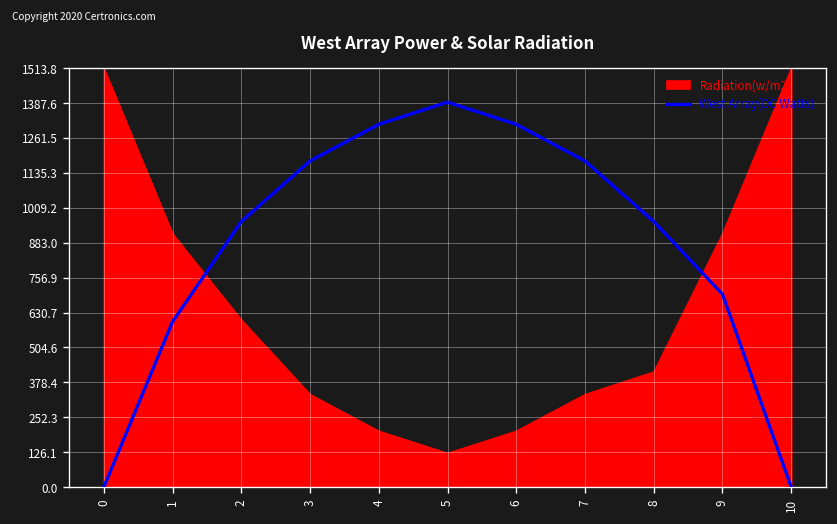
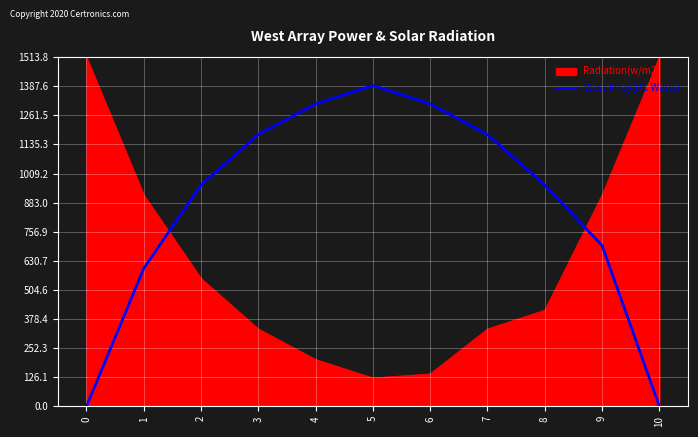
  {
    "Radiation(w/m2)": {
      "0": 1510,
      "1": 920,
-     "2": 600,
+     "2": 550,
      "3": 340,
      "4": 200,
      "5": 120,
-     "6": 200,
+     "6": 140,
      "7": 340,
      "8": 420,
      "9": 920,
      "10": 1510
    },
    "West Array(DC Watts)": {
      "0": 0,
      "1": 600,
      "2": 960,
      "3": 1180,
      "4": 1310,
      "5": 1390,
      "6": 1310,
      "7": 1180,
      "8": 960,
      "9": 700,
      "10": 0
    }
  }
